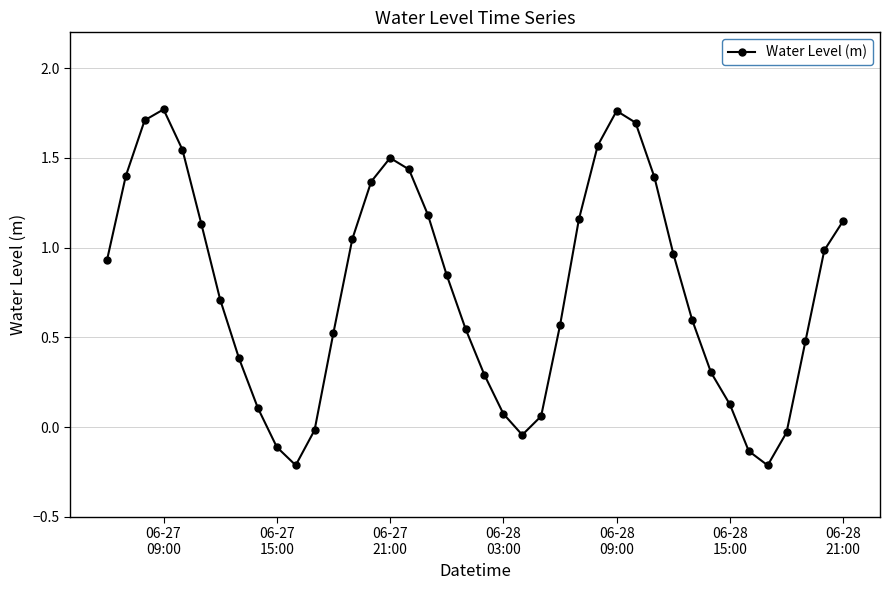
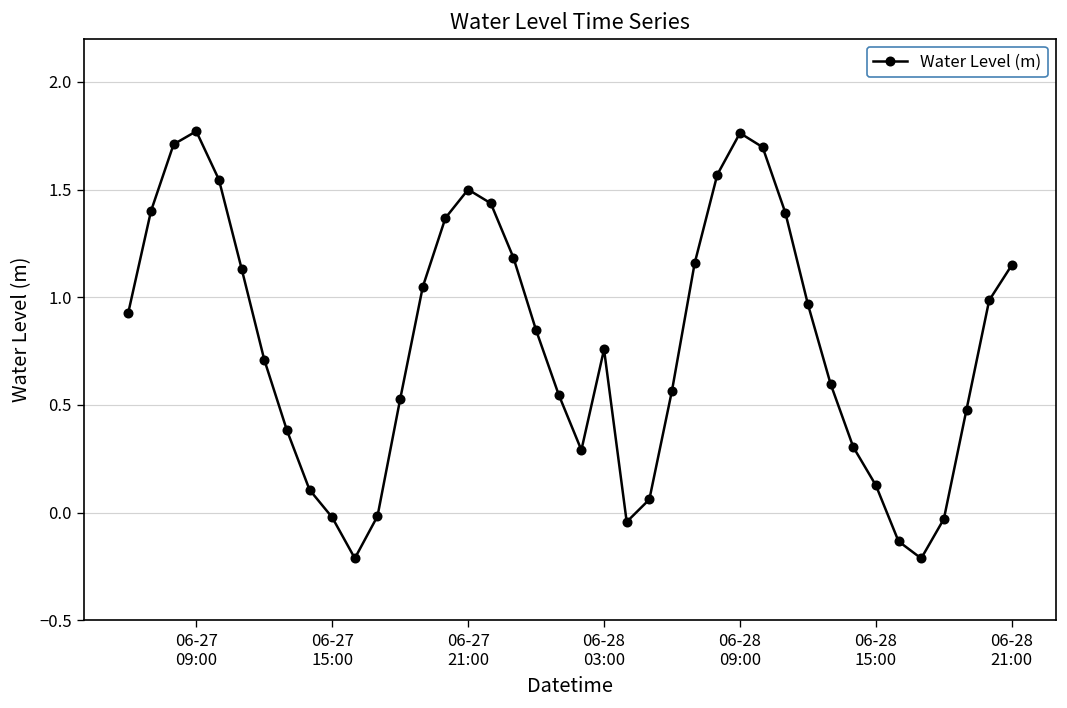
  {
    "06-27 09:00": 1.77,
-   "06-27 15:00": -0.11,
+   "06-27 15:00": -0.02,
    "06-27 21:00": 1.50,
-   "06-28 03:00": 0.07,
+   "06-28 03:00": 0.76,
    "06-28 09:00": 1.76,
    "06-28 15:00": 0.13,
    "06-28 21:00": 1.15
  }
